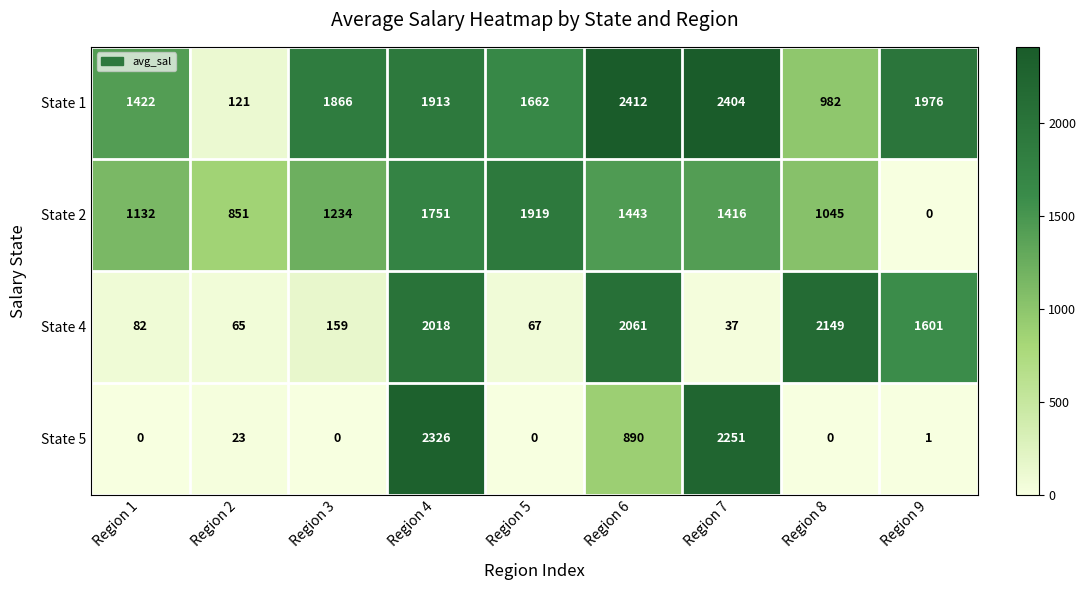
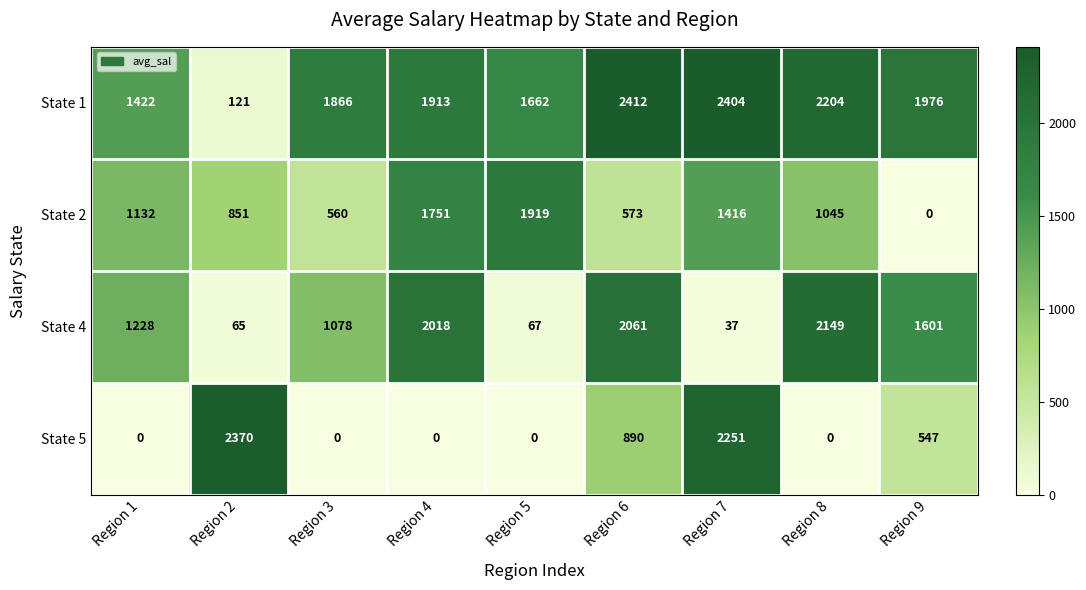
  {
    "State 1": {
      "Region 1": 1422,
      "Region 2": 121,
      "Region 3": 1866,
      "Region 4": 1913,
      "Region 5": 1662,
      "Region 6": 2412,
      "Region 7": 2404,
-     "Region 8": 982,
+     "Region 8": 2204,
      "Region 9": 1976
    },
    "State 2": {
      "Region 1": 1132,
      "Region 2": 851,
-     "Region 3": 1234,
+     "Region 3": 560,
      "Region 4": 1751,
      "Region 5": 1919,
-     "Region 6": 1443,
+     "Region 6": 573,
      "Region 7": 1416,
      "Region 8": 1045,
      "Region 9": 0
    },
    "State 4": {
-     "Region 1": 82,
+     "Region 1": 1228,
      "Region 2": 65,
-     "Region 3": 159,
+     "Region 3": 1078,
      "Region 4": 2018,
      "Region 5": 67,
      "Region 6": 2061,
      "Region 7": 37,
      "Region 8": 2149,
      "Region 9": 1601
    },
    "State 5": {
      "Region 1": 0,
-     "Region 2": 23,
+     "Region 2": 2370,
      "Region 3": 0,
-     "Region 4": 2326,
+     "Region 4": 0,
      "Region 5": 0,
      "Region 6": 890,
      "Region 7": 2251,
      "Region 8": 0,
-     "Region 9": 1
+     "Region 9": 547
    }
  }
